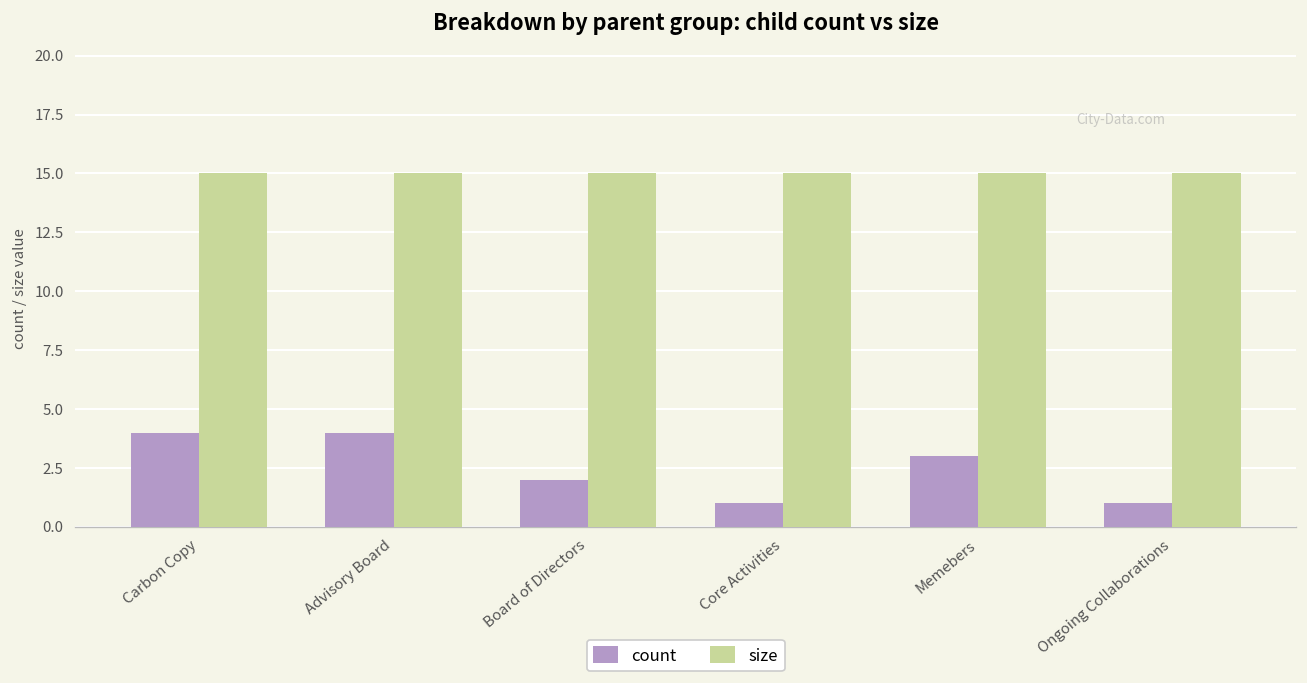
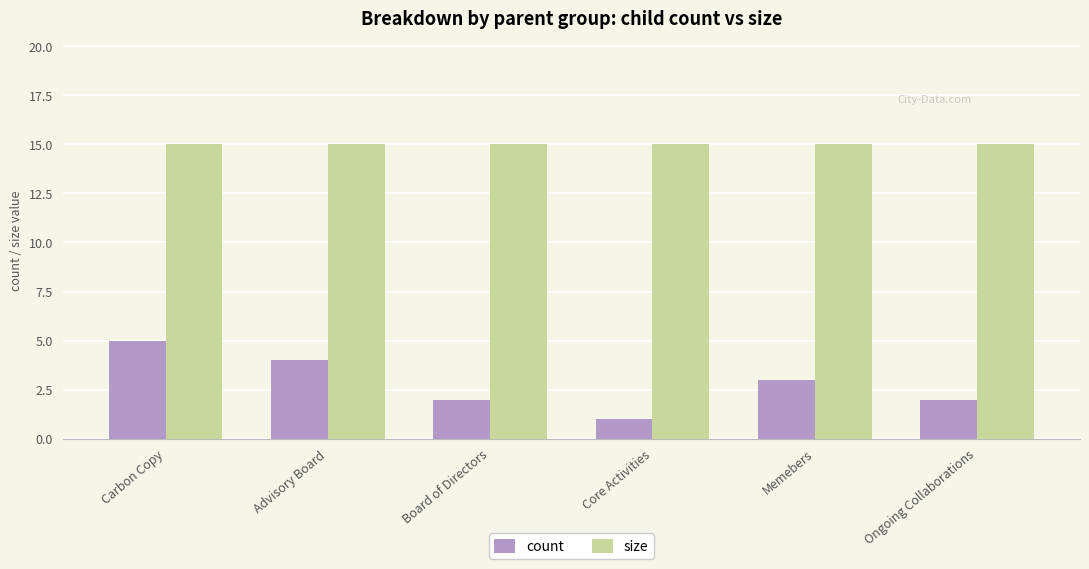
  {
    "count": {
-     "Carbon Copy": 4,
+     "Carbon Copy": 5,
      "Advisory Board": 4,
      "Board of Directors": 2,
      "Core Activities": 1,
      "Memebers": 3,
-     "Ongoing Collaborations": 1
+     "Ongoing Collaborations": 2
    },
    "size": {
      "Carbon Copy": 15,
      "Advisory Board": 15,
      "Board of Directors": 15,
      "Core Activities": 15,
      "Memebers": 15,
      "Ongoing Collaborations": 15
    }
  }
